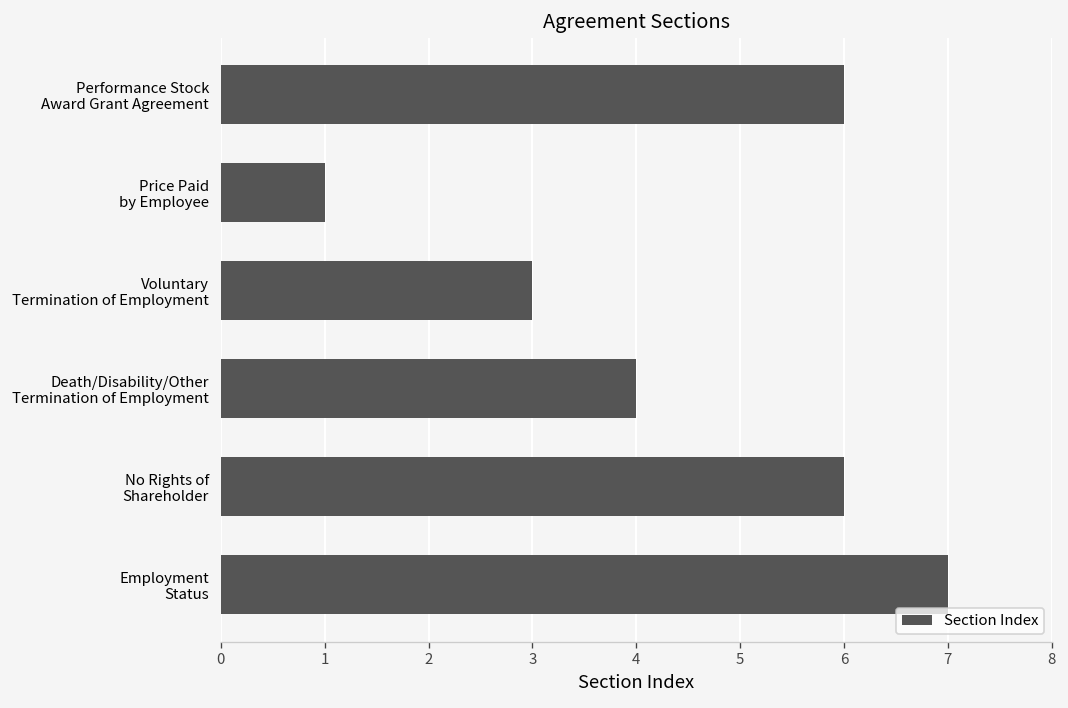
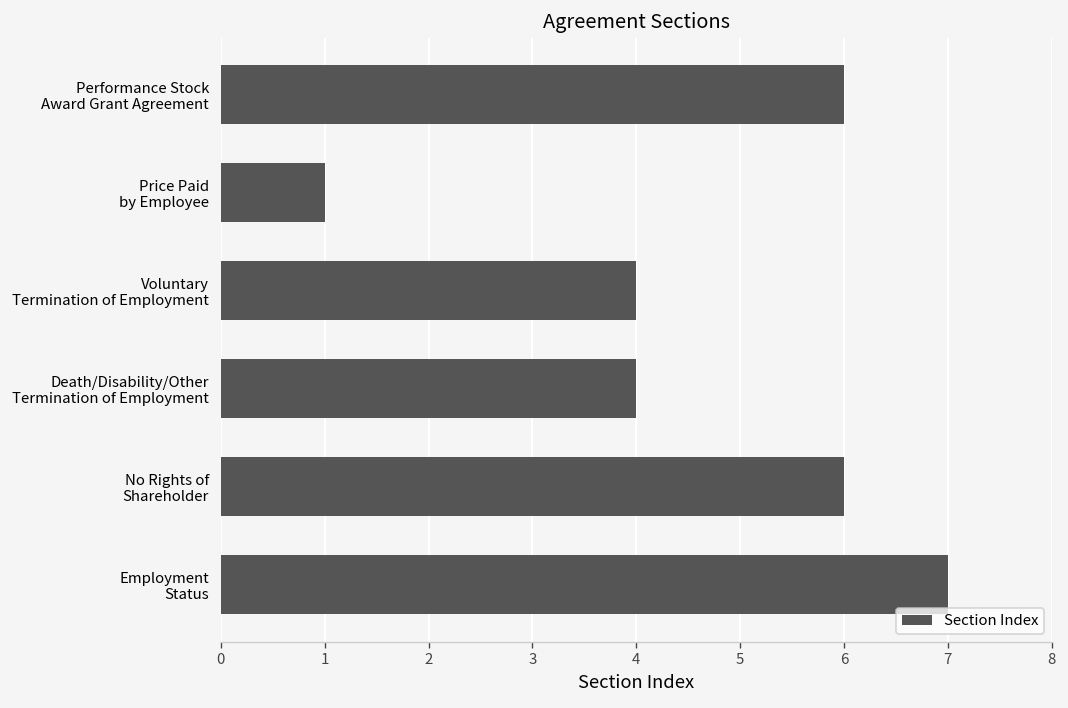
  {
    "Performance Stock Award Grant Agreement": 6,
    "Price Paid by Employee": 1,
-   "Voluntary Termination of Employment": 3,
+   "Voluntary Termination of Employment": 4,
    "Death/Disability/Other Termination of Employment": 4,
    "No Rights of Shareholder": 6,
    "Employment Status": 7
  }
